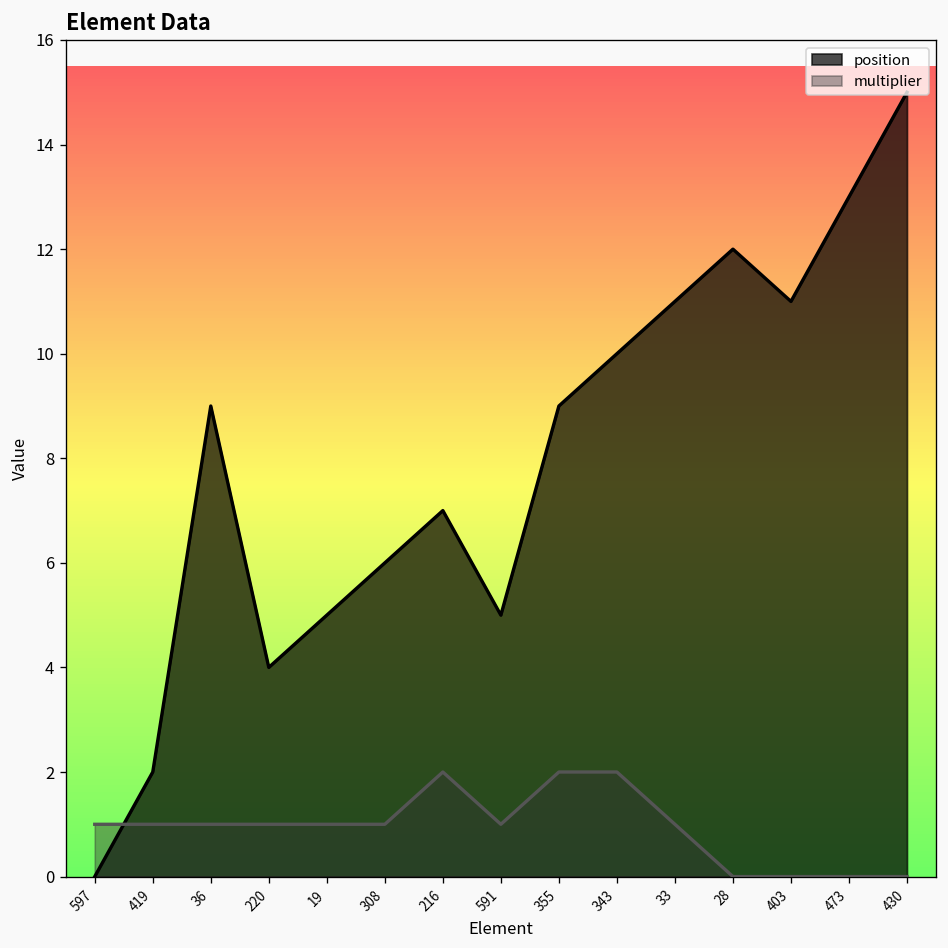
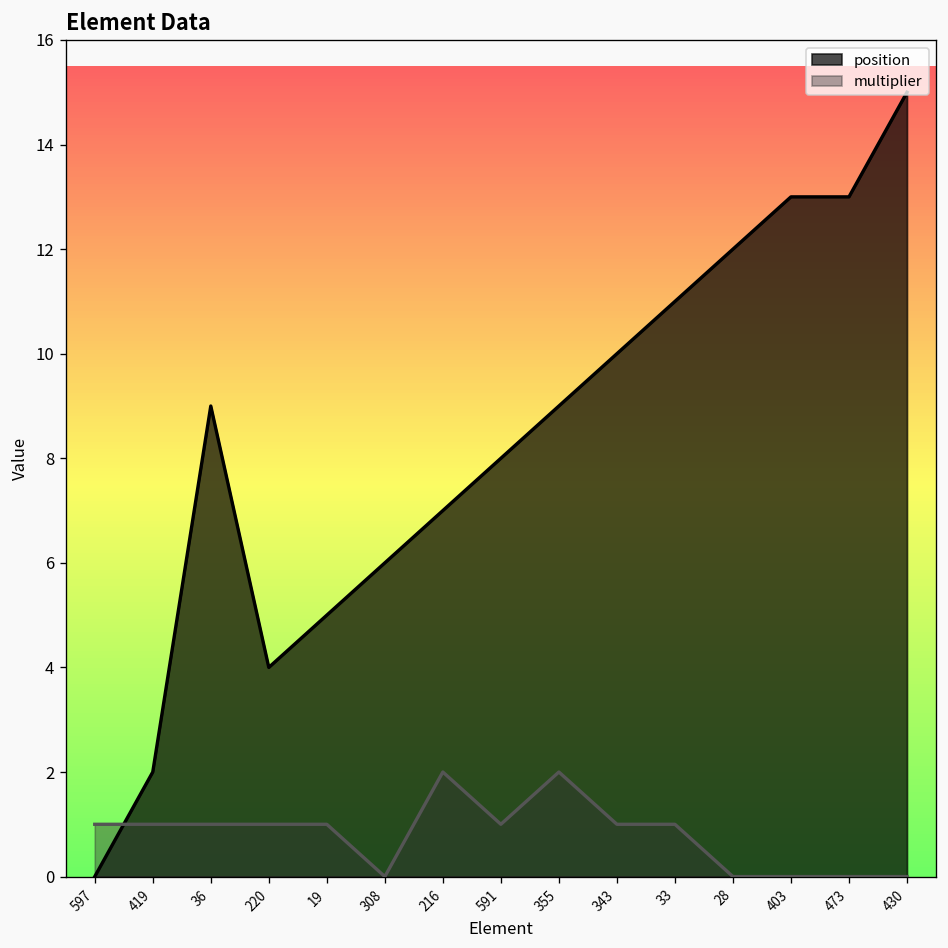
  {
    "position": {
      "597": 0,
      "419": 2,
      "36": 9,
      "220": 4,
      "19": 5,
      "308": 6,
      "216": 7,
-     "591": 5,
+     "591": 8,
      "355": 9,
      "343": 10,
      "33": 11,
      "28": 12,
-     "403": 11,
+     "403": 13,
      "473": 13
    },
    "multiplier": {
      "597": 1,
      "419": 1,
      "36": 1,
      "220": 1,
      "19": 1,
-     "308": 1,
+     "308": 0,
      "216": 2,
      "591": 1,
      "355": 2,
-     "343": 2,
+     "343": 1,
      "33": 1,
      "28": 0,
      "403": 0,
      "473": 0,
      "430": 0
    }
  }
